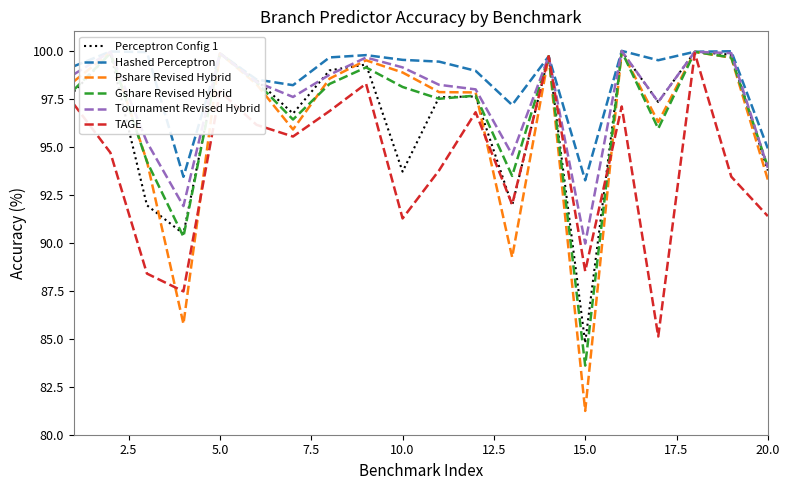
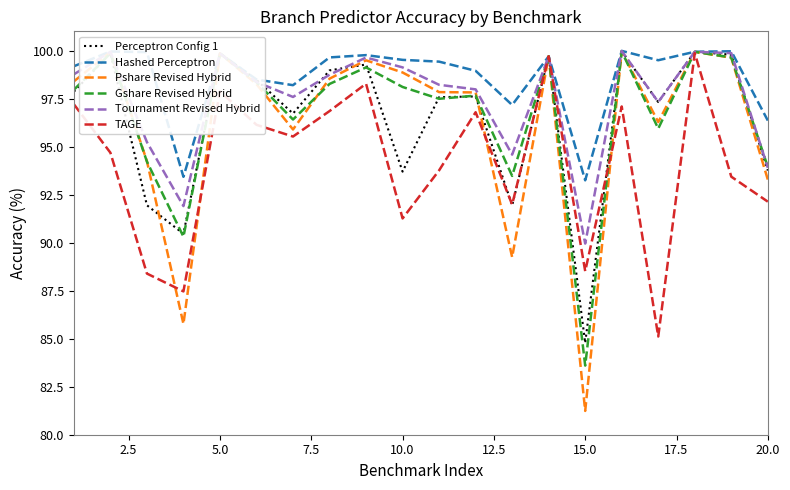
  {
    "Perceptron Config 1": {
      "10.0": 93.7,
      "15.0": 84.8,
      "20.0": 93.8
    },
    "Hashed Perceptron": {
      "10.0": 99.5,
      "15.0": 93.2,
-     "20.0": 94.9
+     "20.0": 96.4
    },
    "Pshare Revised Hybrid": {
      "10.0": 98.9,
      "15.0": 81.2,
      "20.0": 93.3
    },
    "Gshare Revised Hybrid": {
      "10.0": 98.1,
      "15.0": 83.6
    },
    "Tournament Revised Hybrid": {
      "10.0": 99.1,
      "15.0": 90.0
    },
    "TAGE": {
      "10.0": 91.3,
      "15.0": 88.5,
-     "20.0": 91.4
+     "20.0": 92.1
    }
  }
